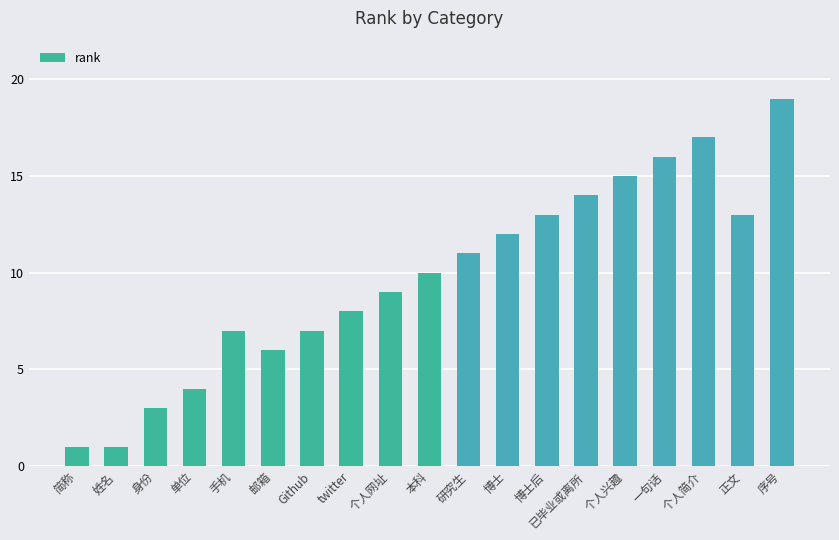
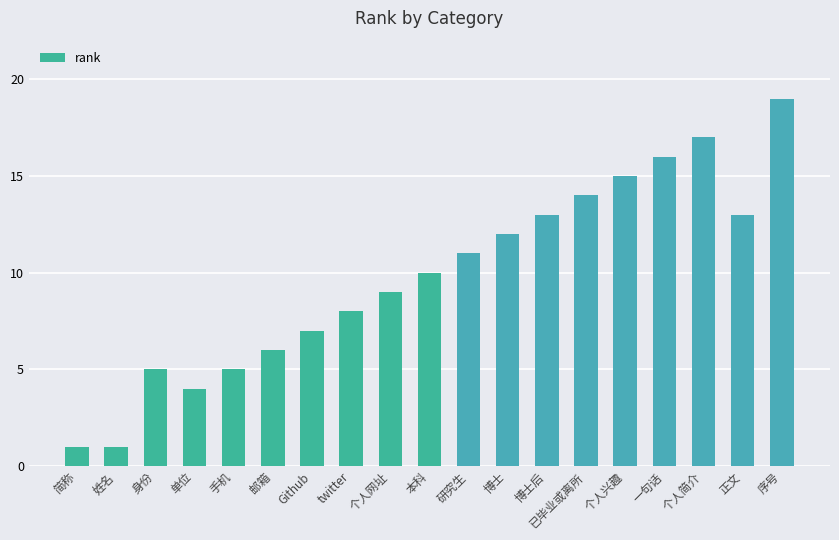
  {
    "简称": 1,
    "姓名": 1,
-   "身份": 3,
+   "身份": 5,
    "单位": 4,
-   "手机": 7,
+   "手机": 5,
    "邮箱": 6,
    "Github": 7,
    "twitter": 8,
    "个人网址": 9,
    "本科": 10,
    "研究生": 11,
    "博士": 12,
    "博士后": 13,
    "已毕业或离所": 14,
    "个人兴趣": 15,
    "一句话": 16,
    "个人简介": 17,
    "正文": 13,
    "序号": 19
  }
